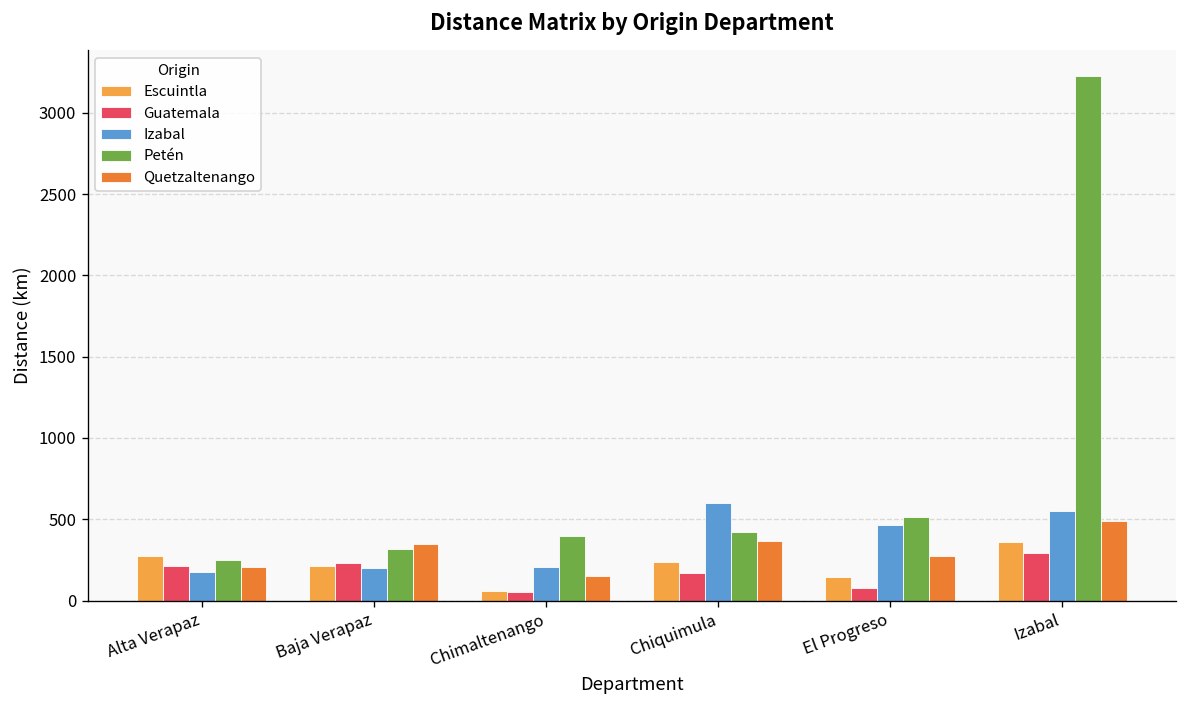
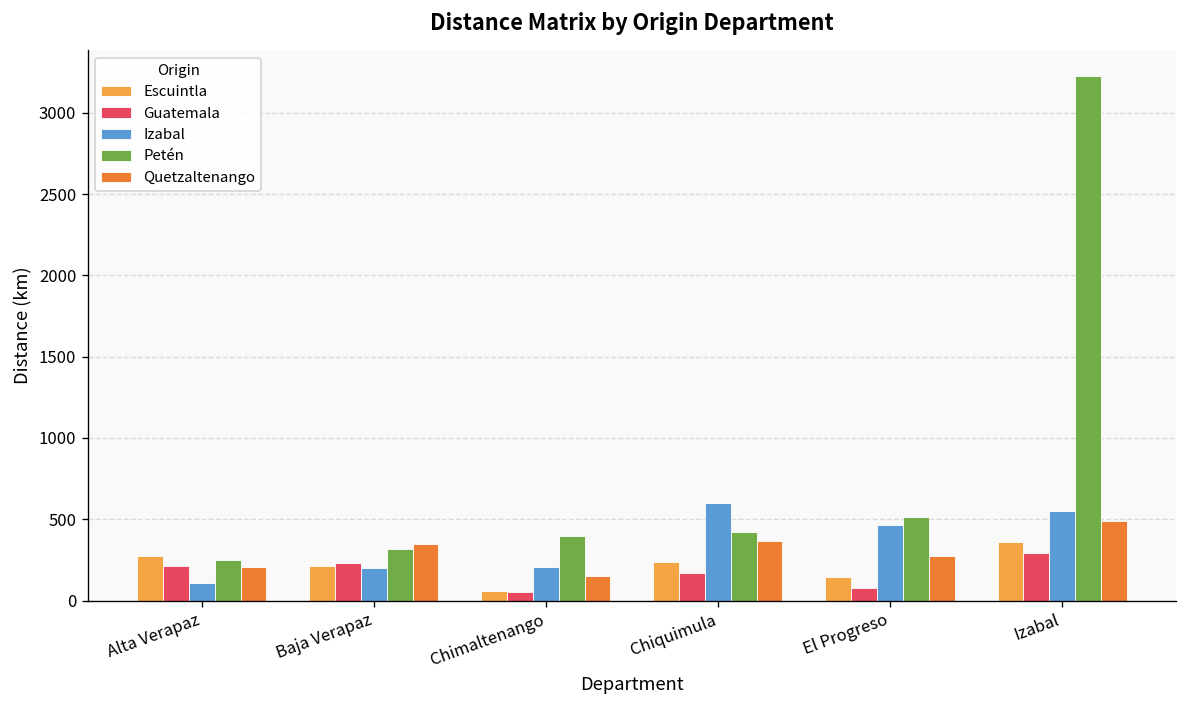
  {
    "Guatemala": {
      "Alta Verapaz": 210,
      "Baja Verapaz": 230,
      "Chimaltenango": 50,
      "Chiquimula": 170,
      "El Progreso": 80,
      "Izabal": 290
    },
    "Izabal": {
-     "Alta Verapaz": 170,
+     "Alta Verapaz": 110,
      "Baja Verapaz": 200,
      "Chimaltenango": 210,
      "Chiquimula": 600,
      "El Progreso": 470,
      "Izabal": 550
    },
    "Petén": {
      "Alta Verapaz": 250,
      "Baja Verapaz": 320,
      "Chimaltenango": 400,
      "Chiquimula": 420,
      "El Progreso": 510,
      "Izabal": 3230
    }
  }
